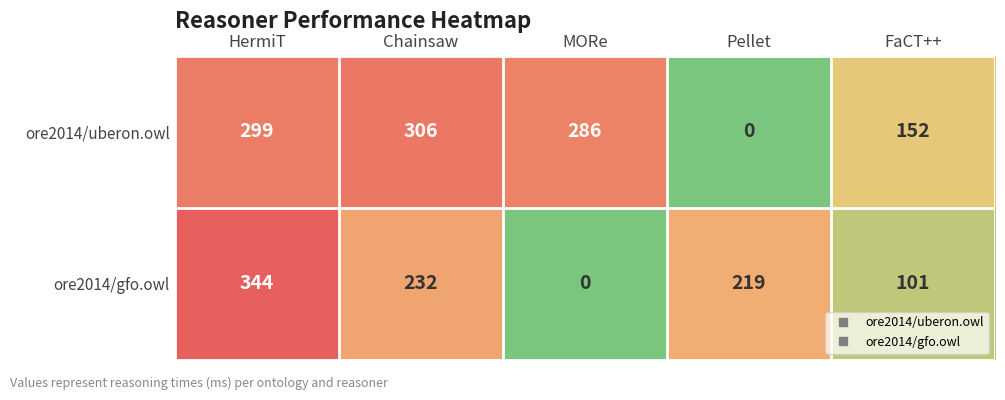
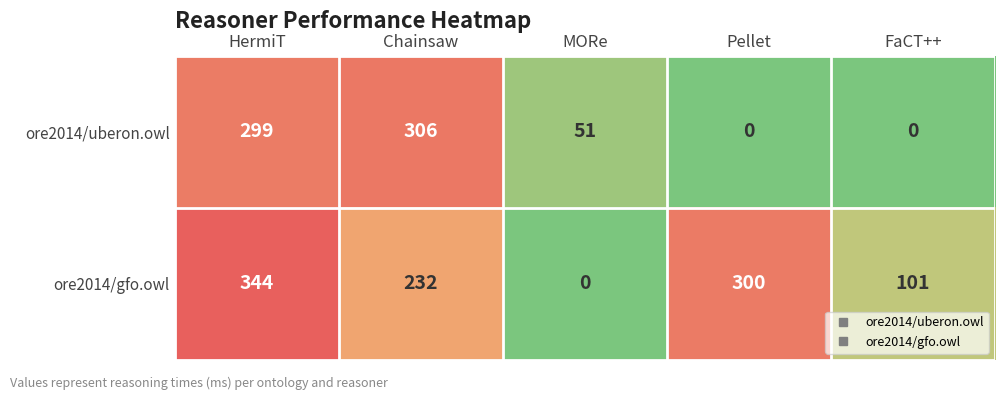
  {
    "ore2014/uberon.owl": {
      "HermiT": 299,
      "Chainsaw": 306,
-     "MORe": 286,
+     "MORe": 51,
      "Pellet": 0,
-     "FaCT++": 152
+     "FaCT++": 0
    },
    "ore2014/gfo.owl": {
      "HermiT": 344,
      "Chainsaw": 232,
      "MORe": 0,
-     "Pellet": 219,
+     "Pellet": 300,
      "FaCT++": 101
    }
  }
